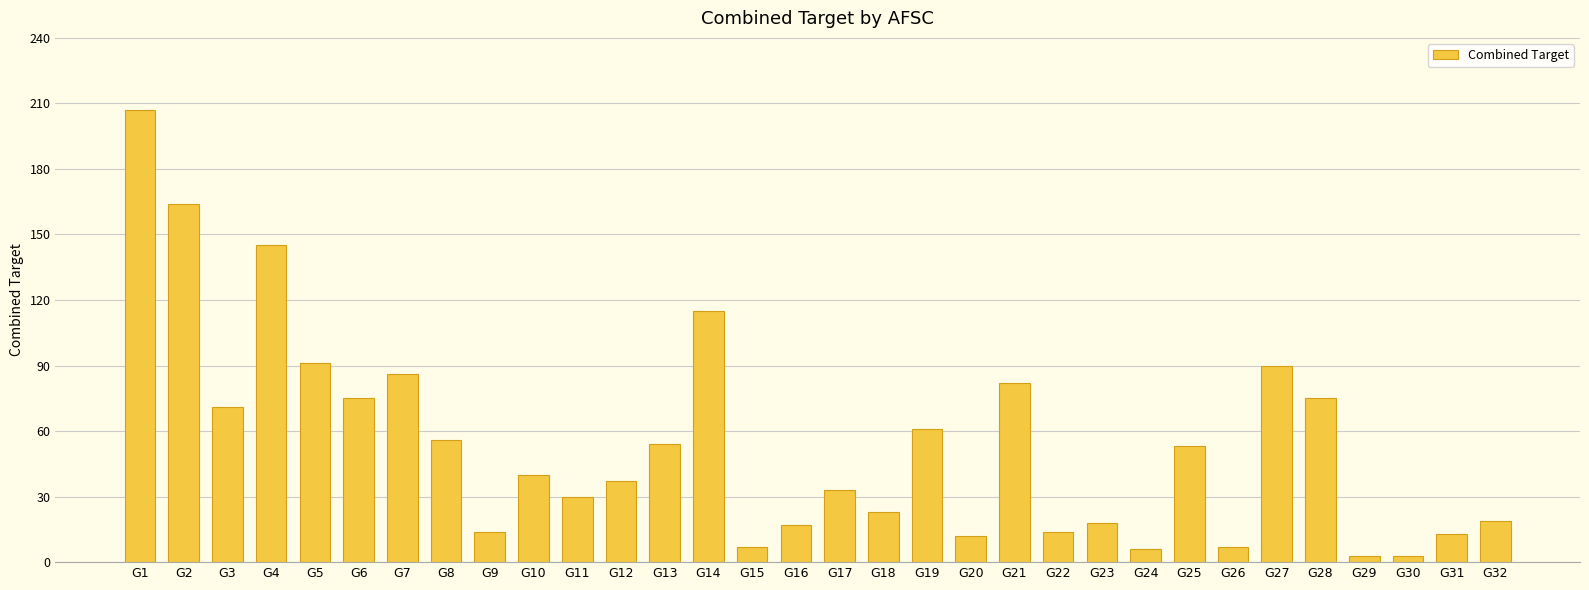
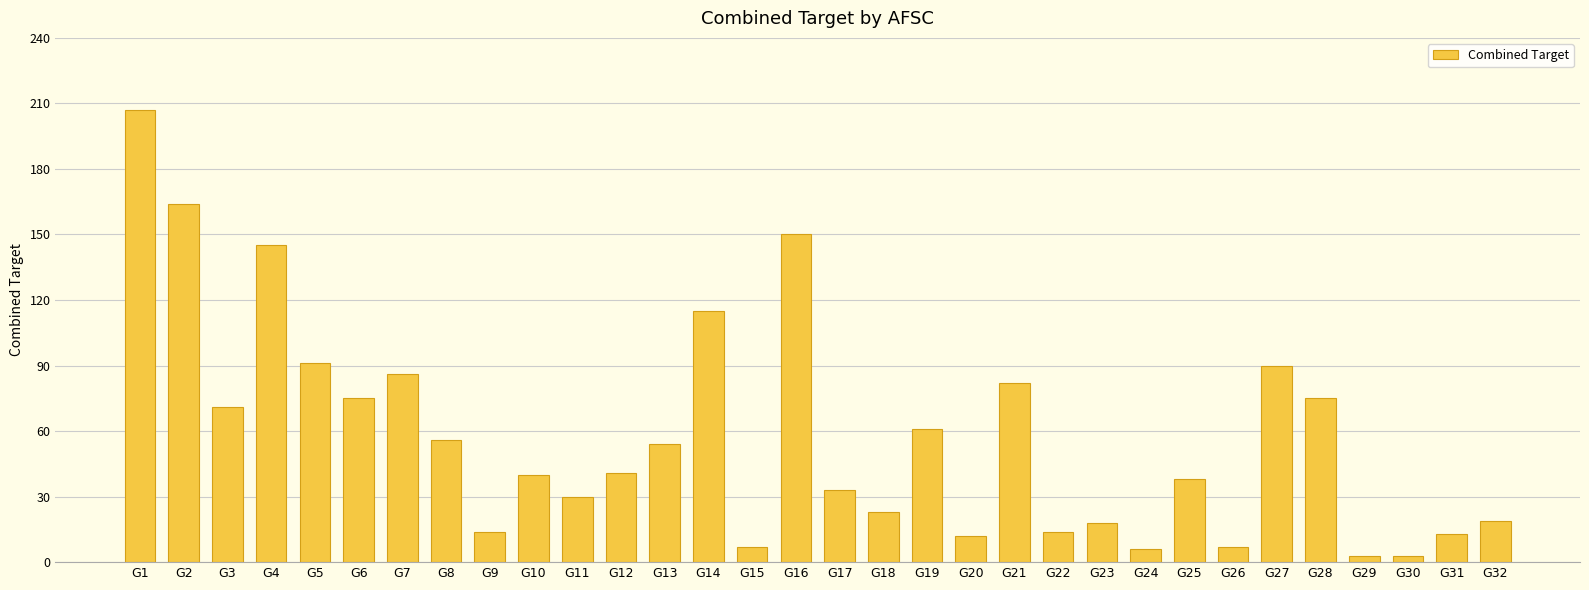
  {
    "G1": 207,
    "G2": 164,
    "G3": 71,
    "G4": 145,
    "G5": 91,
    "G6": 75,
    "G7": 86,
    "G8": 56,
    "G9": 14,
    "G10": 40,
    "G11": 30,
-   "G12": 37,
+   "G12": 41,
    "G13": 54,
    "G14": 115,
    "G15": 7,
-   "G16": 17,
+   "G16": 150,
    "G17": 33,
    "G18": 23,
    "G19": 61,
    "G20": 12,
    "G21": 82,
    "G22": 14,
    "G23": 18,
    "G24": 6,
-   "G25": 53,
+   "G25": 38,
    "G26": 7,
    "G27": 90,
    "G28": 75,
    "G29": 3,
    "G30": 3,
    "G31": 13,
    "G32": 19
  }
